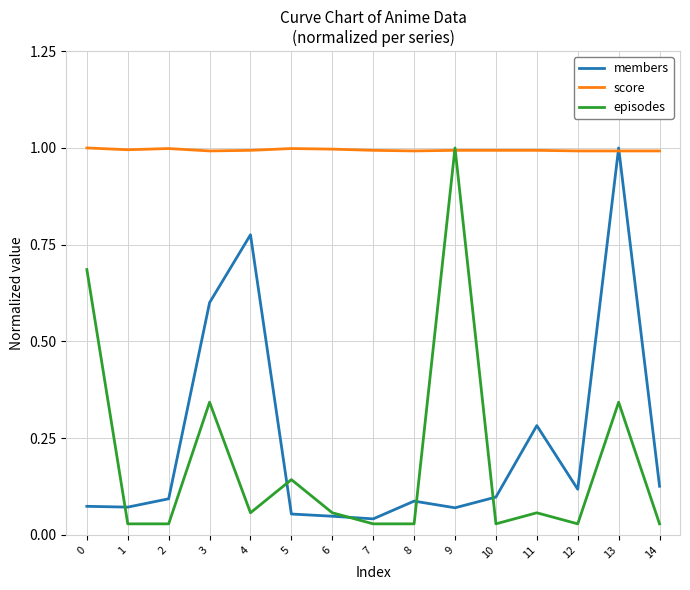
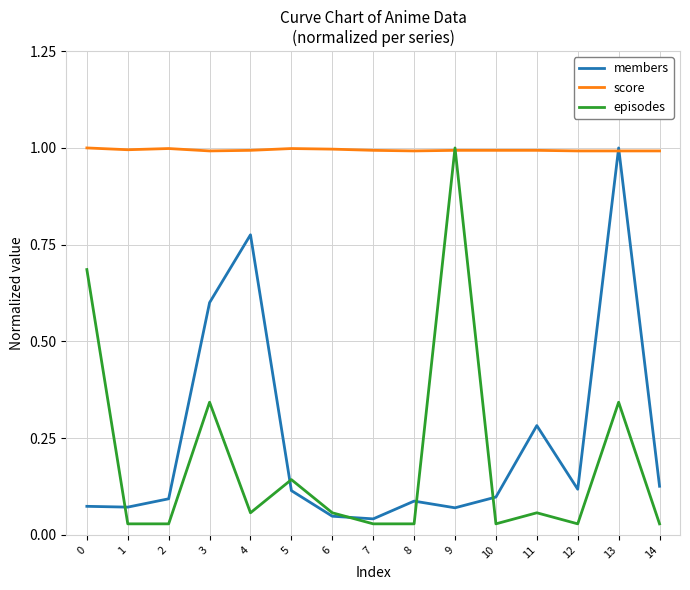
  {
    "members": {
      "0": 0.07,
      "1": 0.07,
      "2": 0.09,
      "3": 0.60,
      "4": 0.78,
-     "5": 0.05,
+     "5": 0.11,
      "6": 0.05,
      "7": 0.04,
      "8": 0.09,
      "9": 0.07,
      "10": 0.10,
      "11": 0.28,
      "12": 0.12,
      "13": 1.00,
      "14": 0.13
    },
    "score": {
      "0": 1.00,
      "1": 1.00,
      "2": 1.00,
      "3": 0.99,
      "4": 0.99,
      "5": 1.00,
      "6": 1.00,
      "7": 0.99,
      "8": 0.99,
      "10": 0.99,
      "11": 0.99,
      "12": 0.99,
      "13": 0.99,
      "14": 0.99
    },
    "episodes": {
      "0": 0.69,
      "1": 0.03,
      "2": 0.03,
      "3": 0.34,
      "4": 0.06,
      "5": 0.14,
      "6": 0.06,
      "7": 0.03,
      "8": 0.03,
      "10": 0.03,
      "11": 0.06,
      "12": 0.03,
      "13": 0.34,
      "14": 0.03
    }
  }
